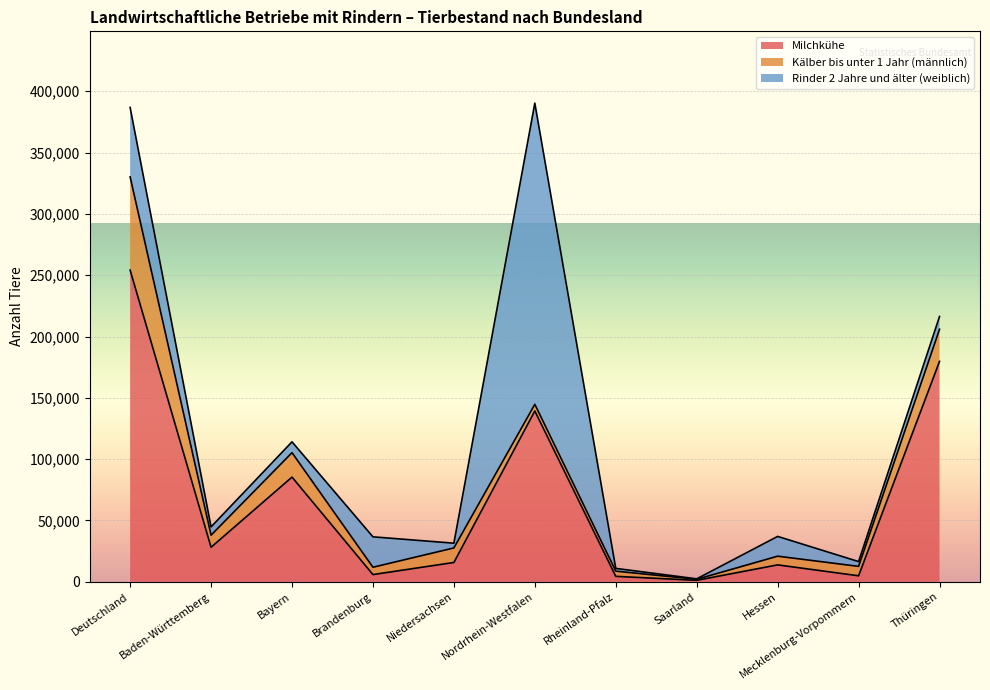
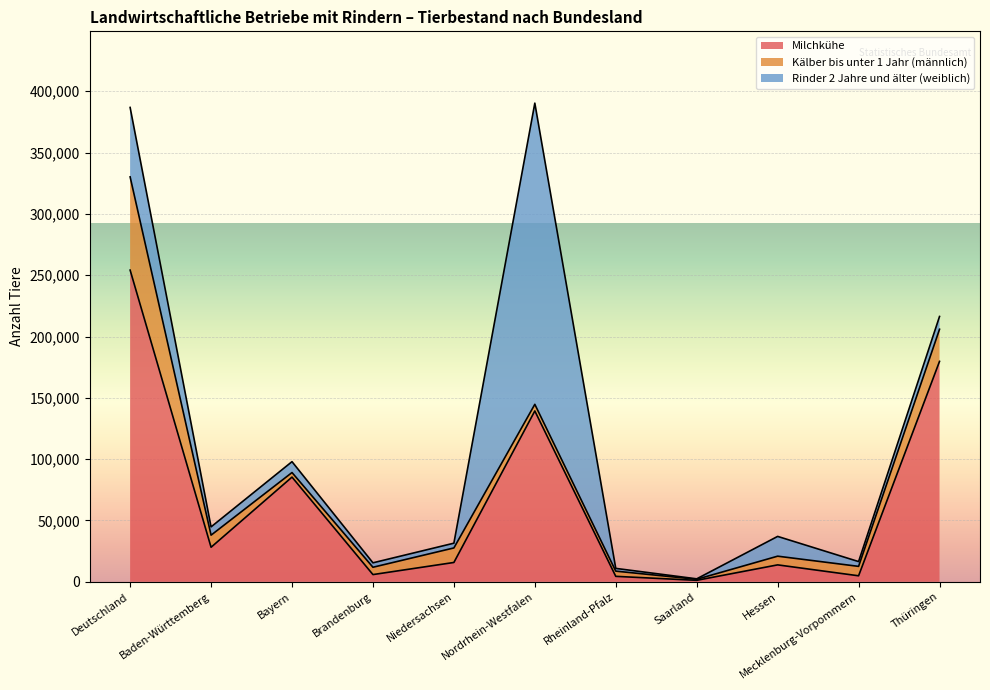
  {
    "Milchkühe": {
      "Deutschland": "254,000",
      "Baden-Württemberg": "28,000",
      "Bayern": "85,000",
      "Brandenburg": "6,000",
      "Niedersachsen": "16,000",
      "Nordrhein-Westfalen": "139,000",
      "Rheinland-Pfalz": "4,000",
      "Hessen": "14,000",
      "Mecklenburg-Vorpommern": "5,000",
      "Thüringen": "180,000"
    },
    "Kälber bis unter 1 Jahr (männlich)": {
      "Deutschland": "76,000",
      "Baden-Württemberg": "10,000",
-     "Bayern": "20,000",
+     "Bayern": "4,000",
      "Brandenburg": "6,000",
      "Niedersachsen": "12,000",
      "Nordrhein-Westfalen": "5,000",
      "Rheinland-Pfalz": "4,000",
      "Hessen": "7,000",
      "Mecklenburg-Vorpommern": "8,000",
      "Thüringen": "26,000"
    },
    "Rinder 2 Jahre und älter (weiblich)": {
      "Deutschland": "57,000",
      "Baden-Württemberg": "7,000",
      "Bayern": "9,000",
-     "Brandenburg": "25,000",
+     "Brandenburg": "4,000",
      "Niedersachsen": "4,000",
      "Nordrhein-Westfalen": "246,000",
      "Rheinland-Pfalz": "2,000",
      "Hessen": "16,000",
      "Mecklenburg-Vorpommern": "4,000",
      "Thüringen": "10,000"
    }
  }
